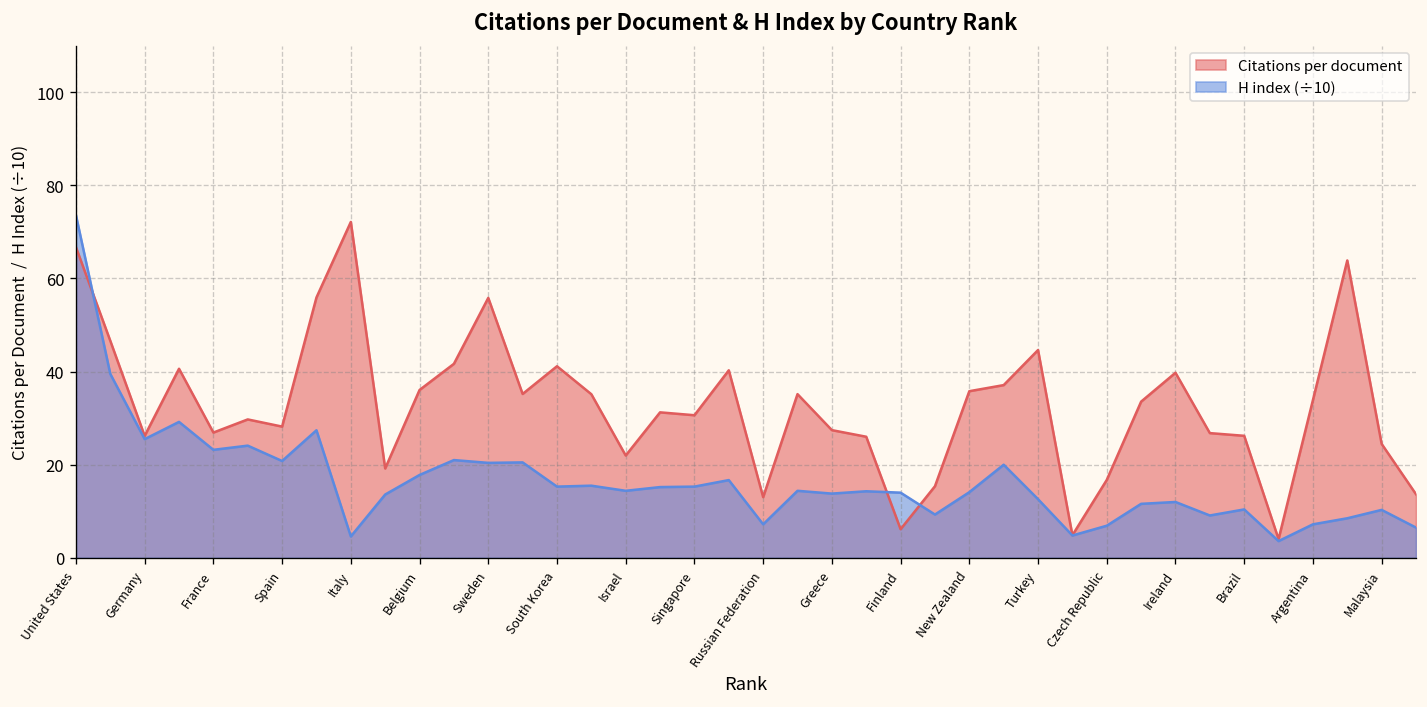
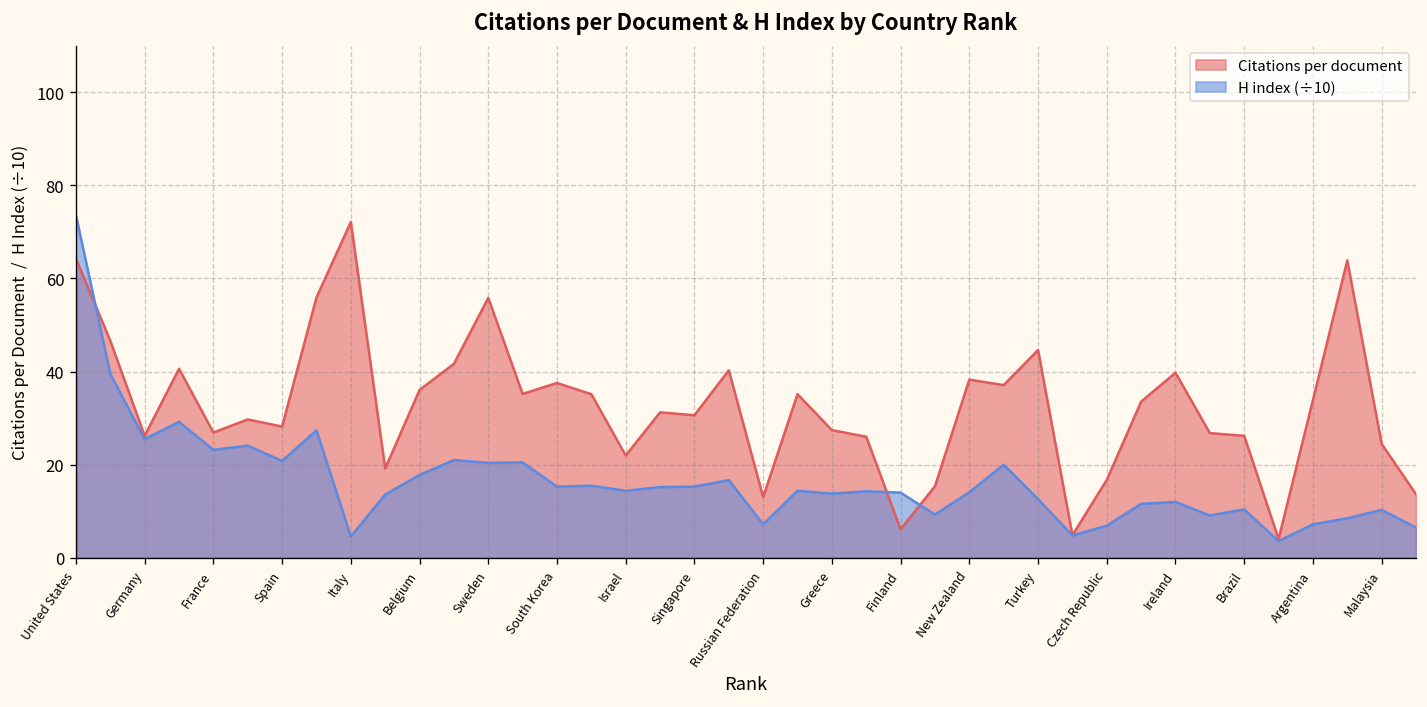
  {
    "Citations per document": {
-     "United States": 67,
+     "United States": 64,
      "Germany": 26,
      "France": 27,
      "Spain": 28,
      "Italy": 72,
      "Belgium": 36,
      "Sweden": 56,
-     "South Korea": 41,
+     "South Korea": 38,
      "Israel": 22,
      "Singapore": 31,
      "Russian Federation": 13,
      "Greece": 27,
      "Finland": 6,
-     "New Zealand": 36,
+     "New Zealand": 38,
      "Turkey": 45,
      "Czech Republic": 17,
      "Ireland": 40,
      "Brazil": 26,
      "Argentina": 34,
      "Malaysia": 24
    },
    "H index (÷10)": {
      "United States": 74,
      "Germany": 26,
      "France": 23,
      "Spain": 21,
      "Italy": 5,
      "Belgium": 18,
      "Sweden": 20,
      "South Korea": 15,
      "Israel": 14,
      "Singapore": 15,
      "Russian Federation": 7,
      "Greece": 14,
      "Finland": 14,
      "New Zealand": 14,
      "Turkey": 13,
      "Czech Republic": 7,
      "Ireland": 12,
      "Brazil": 10,
      "Argentina": 7,
      "Malaysia": 10
    }
  }
